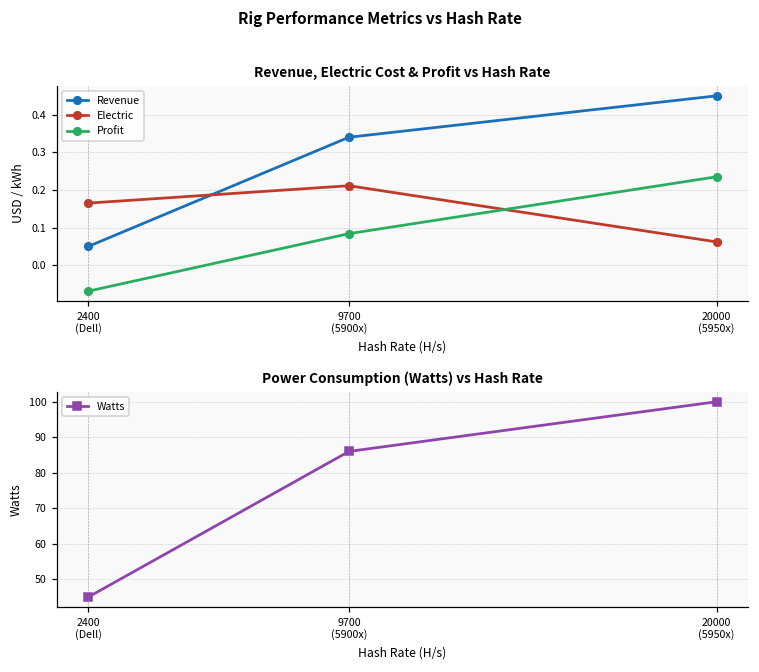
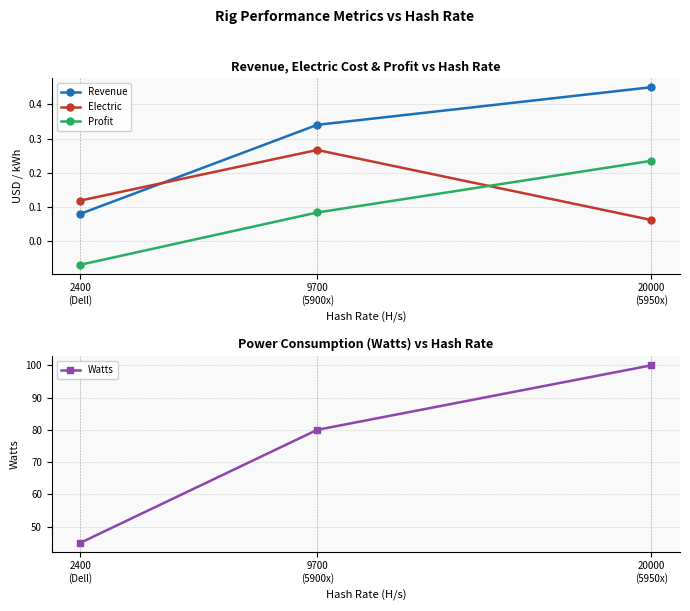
  {
    "Revenue, Electric Cost & Profit vs Hash Rate": {
      "Revenue": {
-       "2400 (Dell)": 0.05,
+       "2400 (Dell)": 0.08,
        "9700 (5900x)": 0.34,
        "20000 (5950x)": 0.45
      },
      "Electric": {
-       "2400 (Dell)": 0.17,
-       "9700 (5900x)": 0.21,
+       "2400 (Dell)": 0.12,
+       "9700 (5900x)": 0.27,
        "20000 (5950x)": 0.06
      },
      "Profit": {
        "2400 (Dell)": -0.07,
        "9700 (5900x)": 0.08,
        "20000 (5950x)": 0.24
      }
    },
    "Power Consumption (Watts) vs Hash Rate": {
      "2400 (Dell)": 45,
-     "9700 (5900x)": 86,
+     "9700 (5900x)": 80,
      "20000 (5950x)": 100
    }
  }
